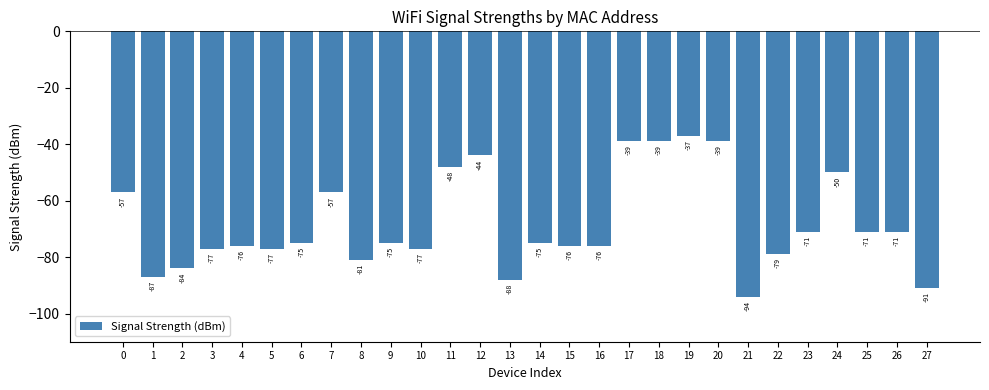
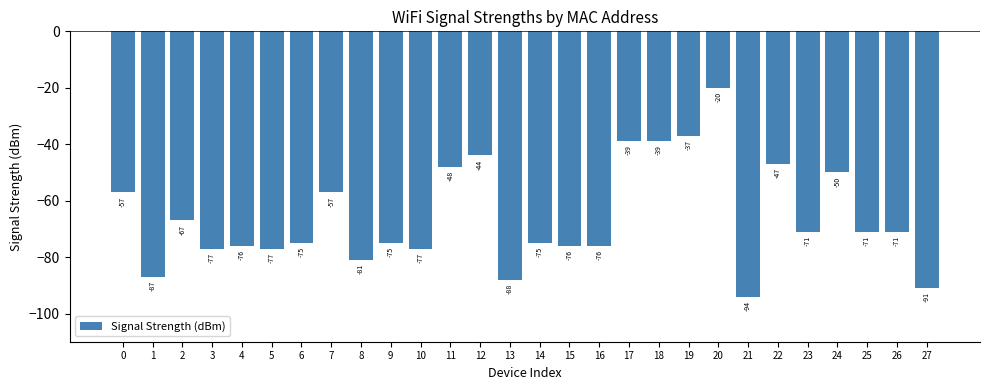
  {
    "0": -57,
    "1": -87,
-   "2": -84,
+   "2": -67,
    "3": -77,
    "4": -76,
    "5": -77,
    "6": -75,
    "7": -57,
    "8": -81,
    "9": -75,
    "10": -77,
    "11": -48,
    "12": -44,
    "13": -88,
    "14": -75,
    "15": -76,
    "16": -76,
    "17": -39,
    "18": -39,
    "19": -37,
-   "20": -39,
+   "20": -20,
    "21": -94,
-   "22": -79,
+   "22": -47,
    "23": -71,
    "24": -50,
    "25": -71,
    "26": -71,
    "27": -91
  }
